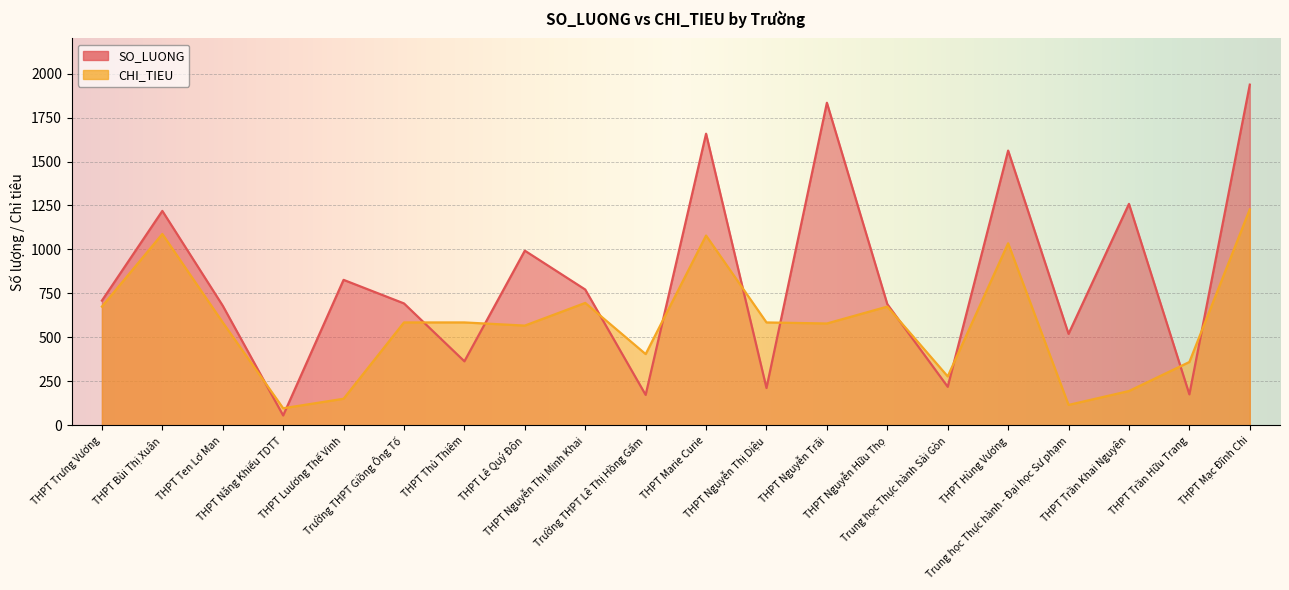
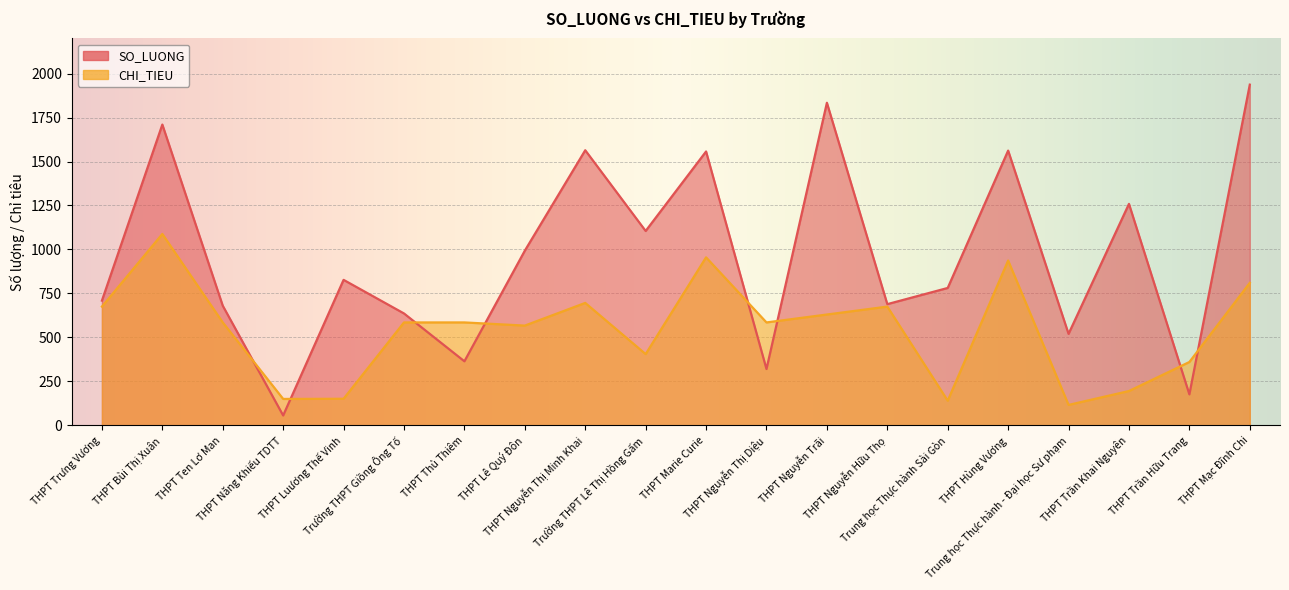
  {
    "SO_LUONG": {
      "THPT Trưng Vương": 710,
-     "THPT Bùi Thị Xuân": 1220,
+     "THPT Bùi Thị Xuân": 1710,
      "THPT Ten Lơ Man": 680,
      "THPT Năng Khiếu TDTT": 60,
      "THPT Luương Thế Vinh": 830,
-     "Trường THPT Giồng Ông Tố": 690,
+     "Trường THPT Giồng Ông Tố": 640,
      "THPT Thủ Thiêm": 360,
      "THPT Lê Quý Đôn": 990,
-     "THPT Nguyễn Thị Minh Khai": 770,
-     "Trường THPT Lê Thị Hồng Gấm": 170,
-     "THPT Marie Curie": 1660,
-     "THPT Nguyễn Thị Diệu": 210,
+     "THPT Nguyễn Thị Minh Khai": 1560,
+     "Trường THPT Lê Thị Hồng Gấm": 1110,
+     "THPT Marie Curie": 1560,
+     "THPT Nguyễn Thị Diệu": 320,
      "THPT Nguyễn Trãi": 1830,
-     "Trung học Thực hành Sài Gòn": 220,
+     "Trung học Thực hành Sài Gòn": 780,
      "THPT Hùng Vương": 1560,
      "Trung học Thực hành - Đại học Sư phạm": 520,
      "THPT Trần Khai Nguyên": 1260,
      "THPT Trần Hữu Trang": 180,
      "THPT Mạc Đĩnh Chi": 1940
    },
    "CHI_TIEU": {
      "THPT Trưng Vương": 680,
      "THPT Bùi Thị Xuân": 1090,
      "THPT Ten Lơ Man": 590,
-     "THPT Năng Khiếu TDTT": 100,
+     "THPT Năng Khiếu TDTT": 150,
      "THPT Luương Thế Vinh": 150,
      "Trường THPT Giồng Ông Tố": 590,
      "THPT Thủ Thiêm": 590,
      "THPT Lê Quý Đôn": 570,
      "THPT Nguyễn Thị Minh Khai": 700,
      "Trường THPT Lê Thị Hồng Gấm": 410,
-     "THPT Marie Curie": 1080,
+     "THPT Marie Curie": 960,
      "THPT Nguyễn Thị Diệu": 590,
-     "THPT Nguyễn Trãi": 580,
-     "Trung học Thực hành Sài Gòn": 280,
-     "THPT Hùng Vương": 1040,
+     "THPT Nguyễn Trãi": 630,
+     "Trung học Thực hành Sài Gòn": 140,
+     "THPT Hùng Vương": 940,
      "Trung học Thực hành - Đại học Sư phạm": 120,
      "THPT Trần Khai Nguyên": 200,
      "THPT Trần Hữu Trang": 360,
-     "THPT Mạc Đĩnh Chi": 1230
+     "THPT Mạc Đĩnh Chi": 810
    }
  }
